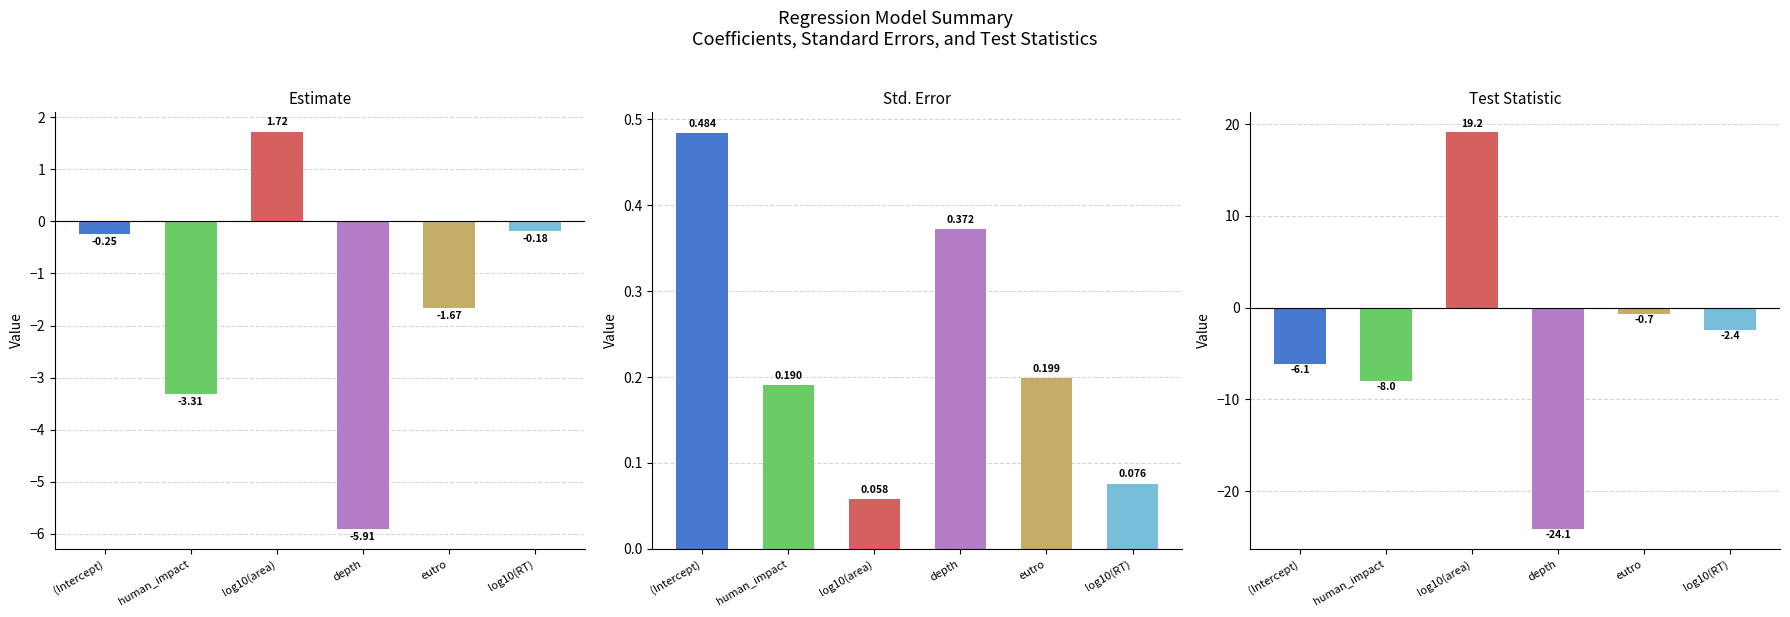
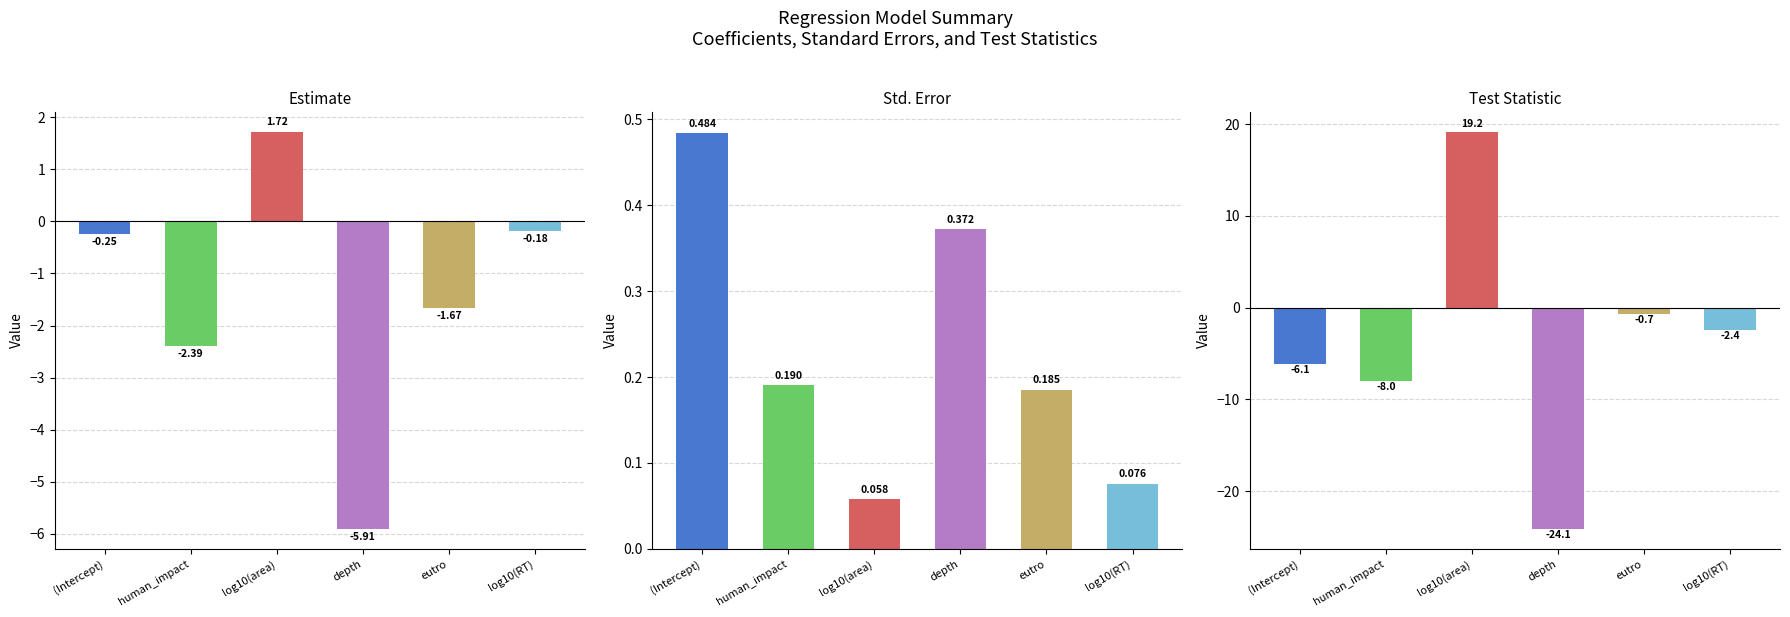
  {
    "Estimate": {
      "(Intercept)": -0.25,
-     "human_impact": -3.31,
+     "human_impact": -2.39,
      "log10(area)": 1.72,
      "depth": -5.91,
      "eutro": -1.67,
      "log10(RT)": -0.18
    },
    "Std. Error": {
      "(Intercept)": 0.484,
      "human_impact": 0.190,
      "log10(area)": 0.058,
      "depth": 0.372,
-     "eutro": 0.199,
+     "eutro": 0.185,
      "log10(RT)": 0.076
    },
    "Test Statistic": {
      "(Intercept)": -6.1,
      "human_impact": -8.0,
      "log10(area)": 19.2,
      "depth": -24.1,
      "eutro": -0.7,
      "log10(RT)": -2.4
    }
  }
